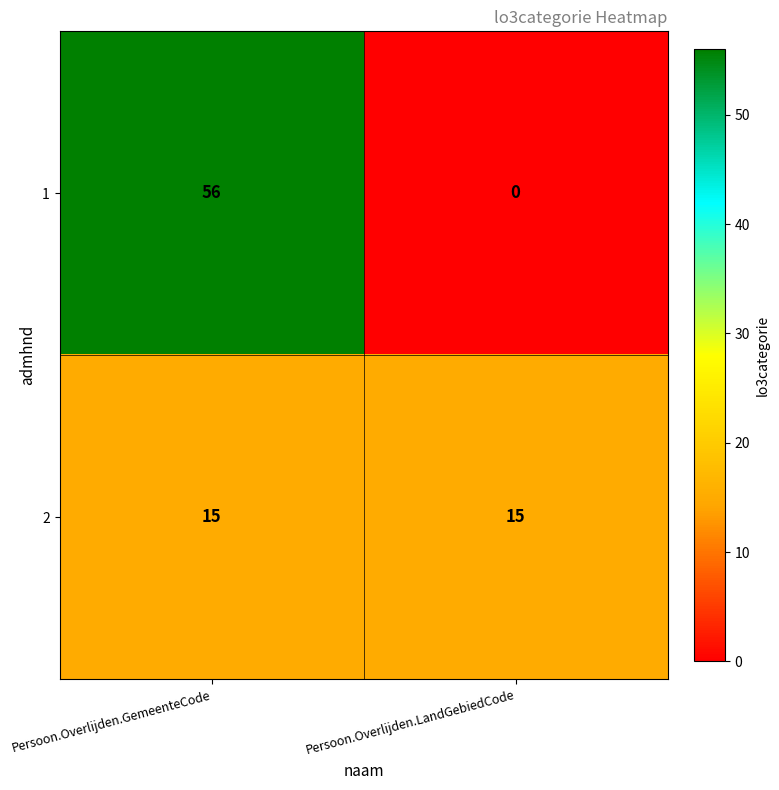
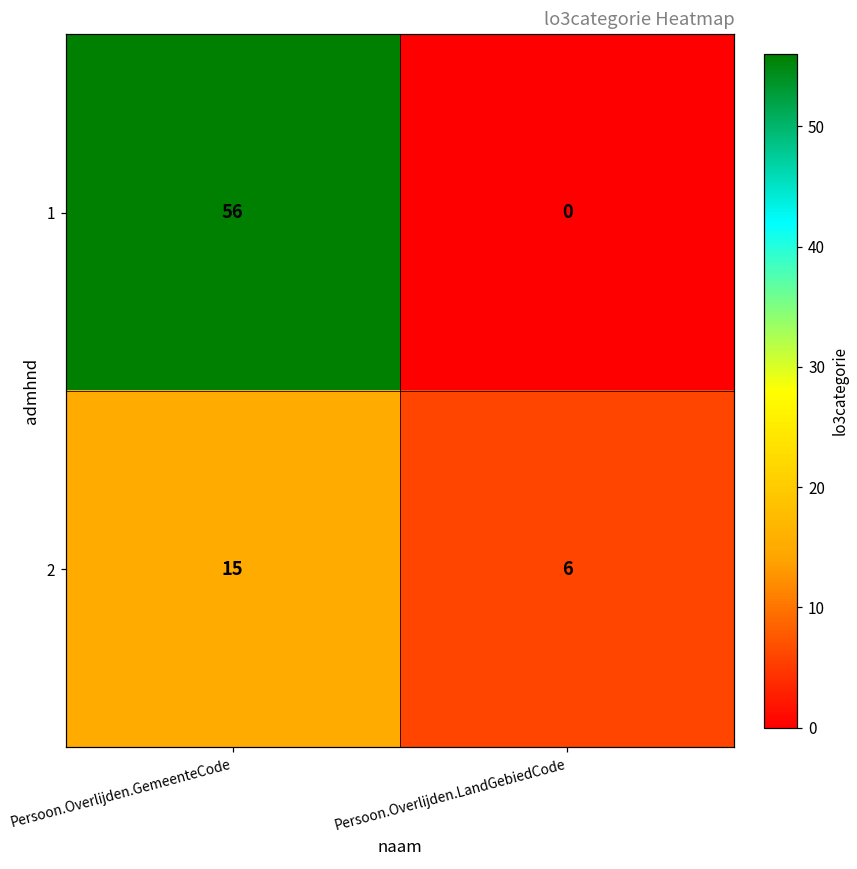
  {
    "1": {
      "Persoon.Overlijden.GemeenteCode": 56,
      "Persoon.Overlijden.LandGebiedCode": 0
    },
    "2": {
      "Persoon.Overlijden.GemeenteCode": 15,
-     "Persoon.Overlijden.LandGebiedCode": 15
+     "Persoon.Overlijden.LandGebiedCode": 6
    }
  }
